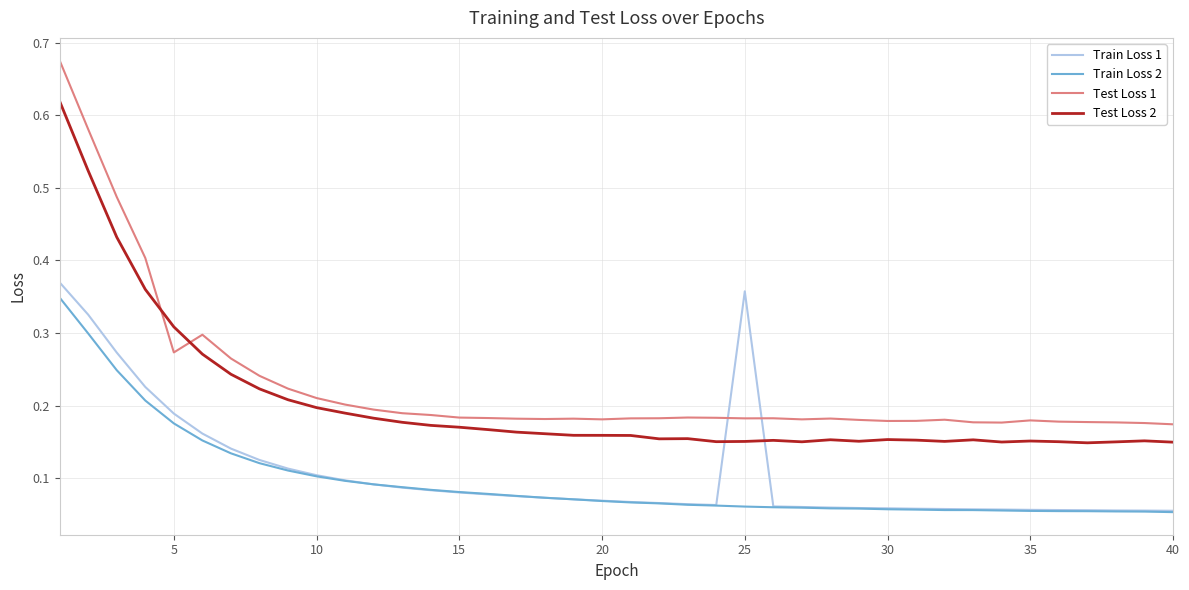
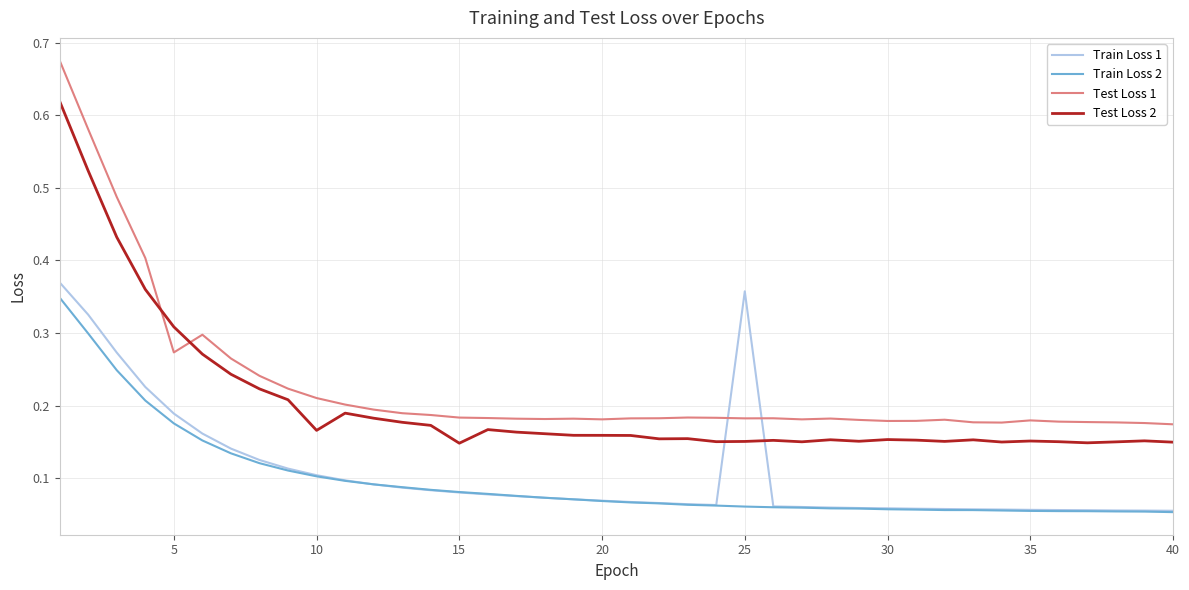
  {
    "Train Loss 1": {
      "5": 0.19,
      "25": 0.36
    },
    "Train Loss 2": {
      "5": 0.18,
      "25": 0.06
    },
    "Test Loss 1": {
      "5": 0.27,
      "10": 0.21,
      "15": 0.18,
      "20": 0.18,
      "25": 0.18,
      "30": 0.18,
      "35": 0.18,
      "40": 0.17
    },
    "Test Loss 2": {
      "5": 0.31,
-     "10": 0.20,
-     "15": 0.17,
+     "10": 0.17,
+     "15": 0.15,
      "20": 0.16,
      "25": 0.15,
      "30": 0.15,
      "35": 0.15,
      "40": 0.15
    }
  }
